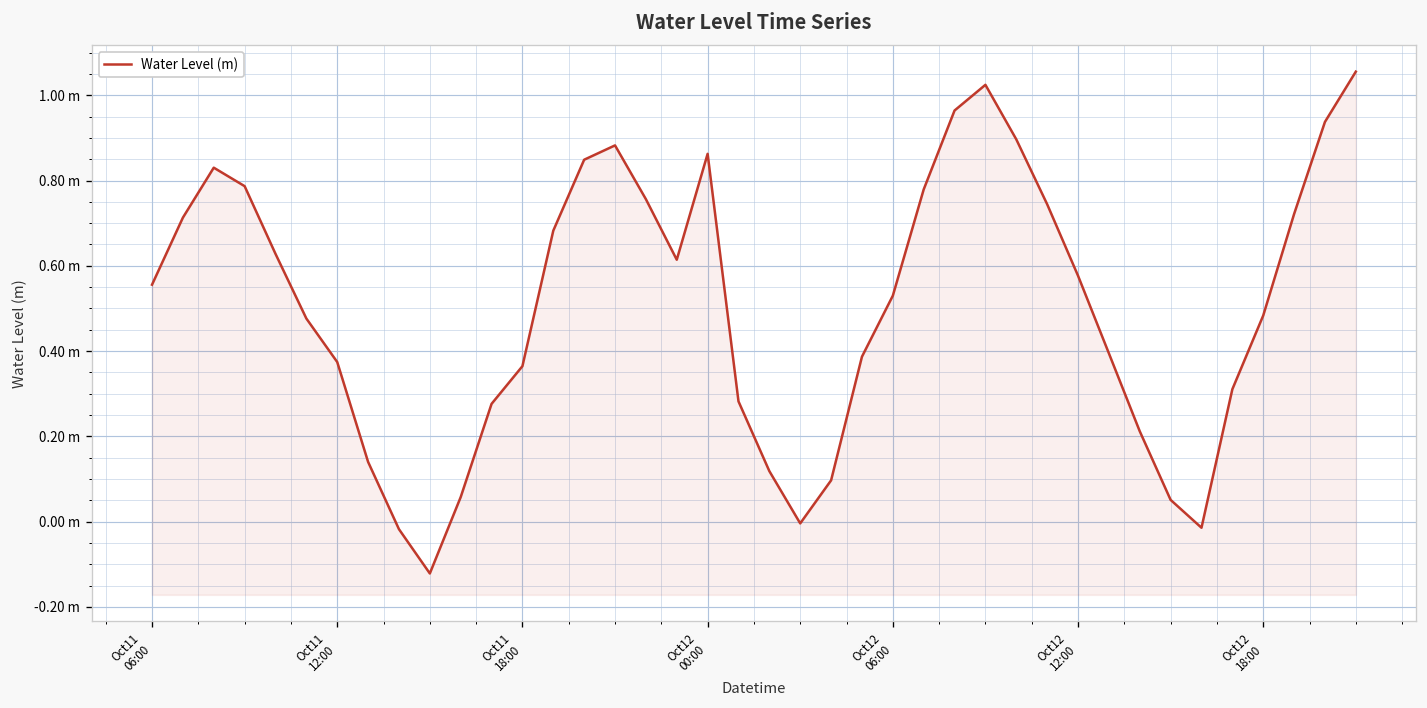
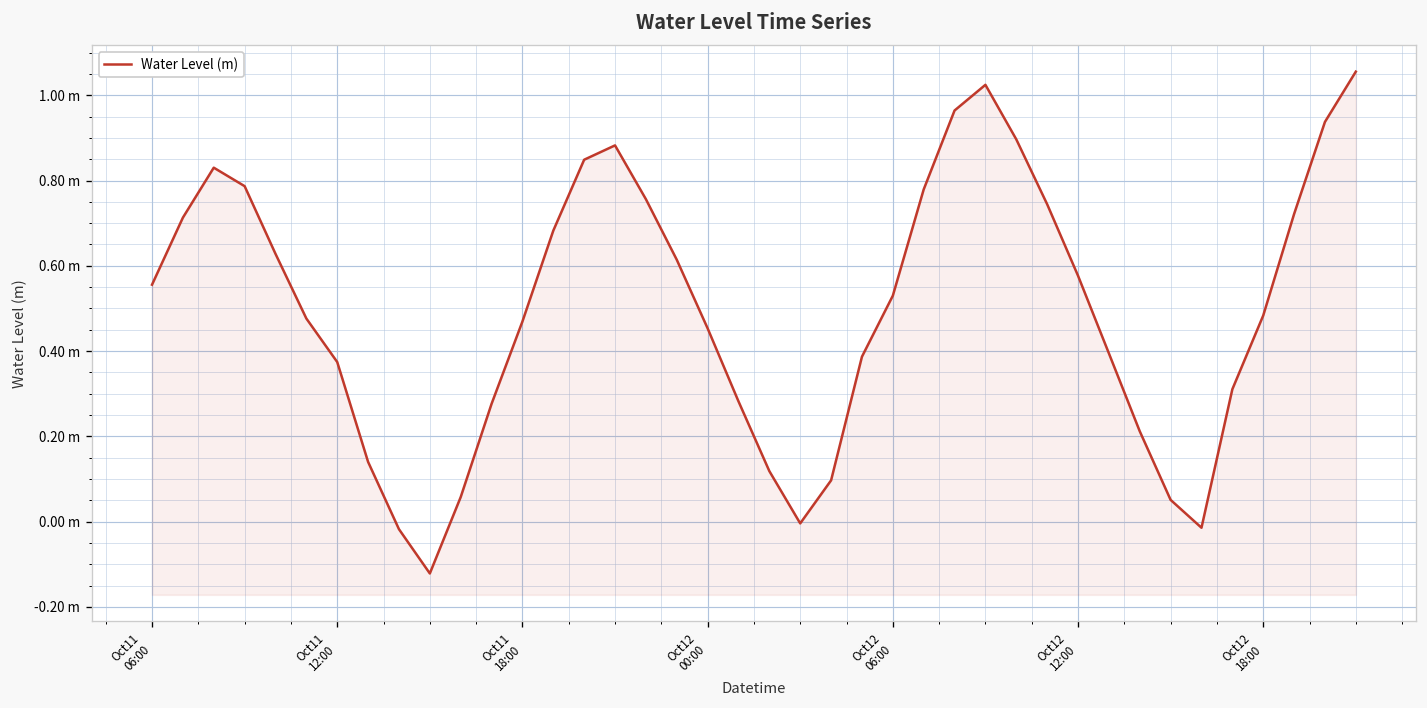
  {
    "Oct11 06:00": "0.56 m",
    "Oct11 12:00": "0.37 m",
-   "Oct11 18:00": "0.36 m",
-   "Oct12 00:00": "0.86 m",
+   "Oct11 18:00": "0.47 m",
+   "Oct12 00:00": "0.45 m",
    "Oct12 06:00": "0.53 m",
    "Oct12 12:00": "0.58 m",
    "Oct12 18:00": "0.48 m"
  }
